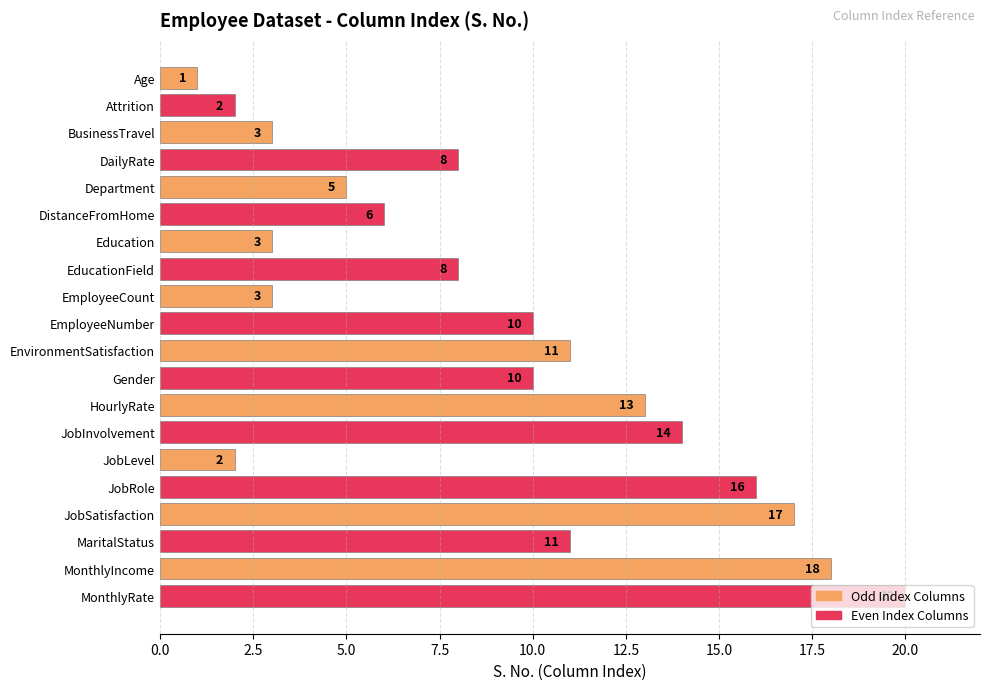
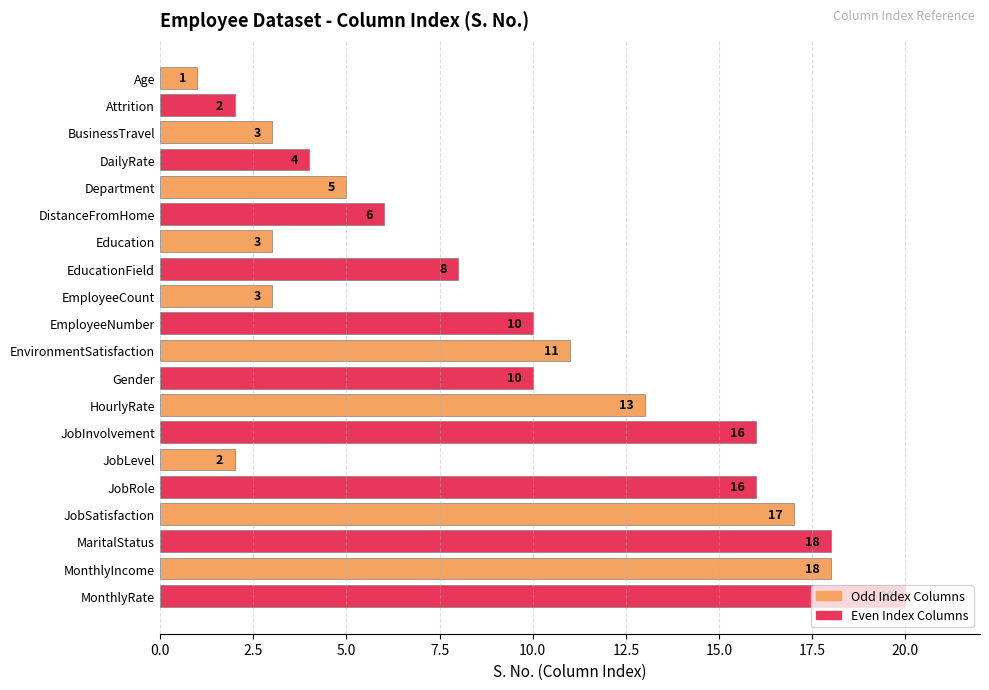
  {
    "Age": 1,
    "Attrition": 2,
    "BusinessTravel": 3,
-   "DailyRate": 8,
+   "DailyRate": 4,
    "Department": 5,
    "DistanceFromHome": 6,
    "Education": 3,
    "EducationField": 8,
    "EmployeeCount": 3,
    "EmployeeNumber": 10,
    "EnvironmentSatisfaction": 11,
    "Gender": 10,
    "HourlyRate": 13,
-   "JobInvolvement": 14,
+   "JobInvolvement": 16,
    "JobLevel": 2,
    "JobRole": 16,
    "JobSatisfaction": 17,
-   "MaritalStatus": 11,
+   "MaritalStatus": 18,
    "MonthlyIncome": 18
  }
